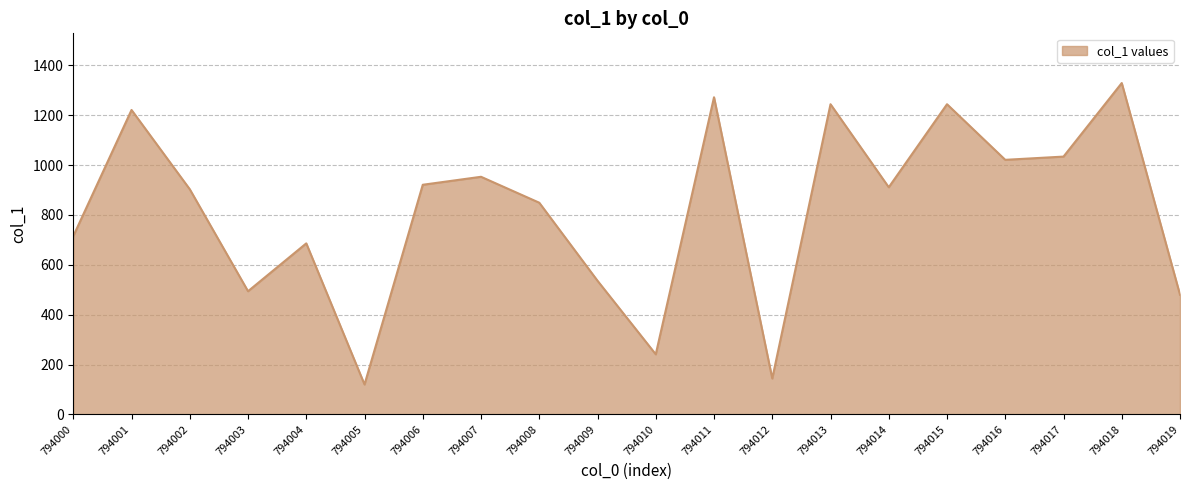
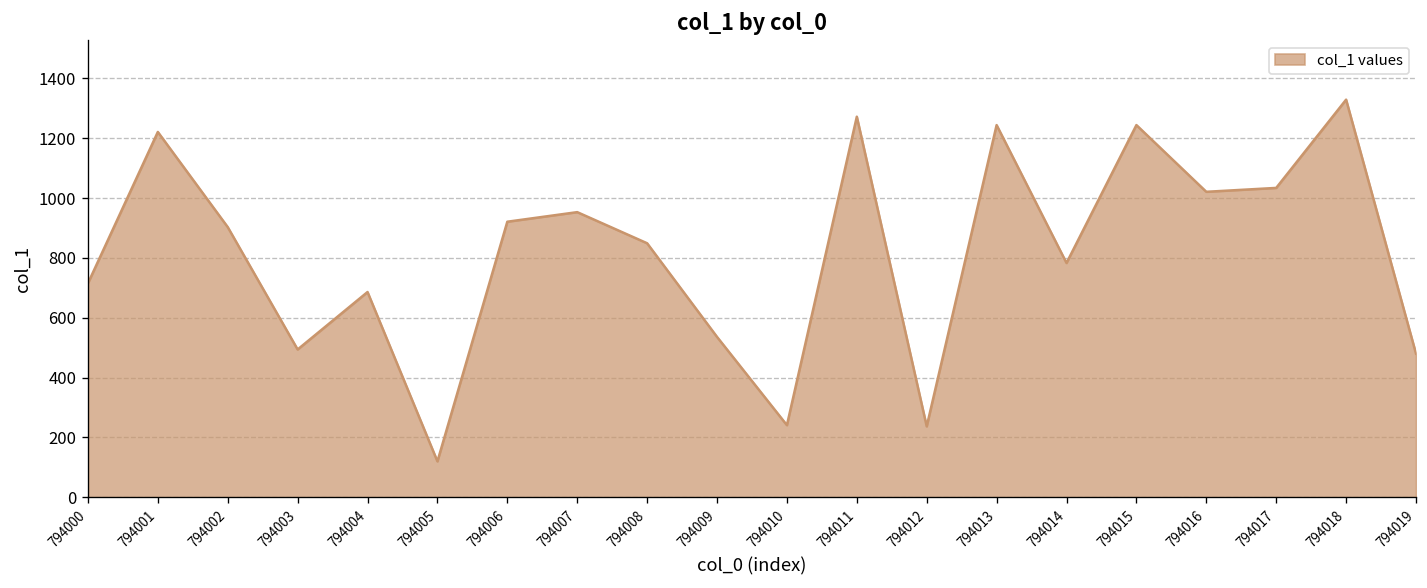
  {
    "794000": 720,
    "794001": 1220,
    "794002": 900,
    "794003": 490,
    "794004": 690,
    "794005": 120,
    "794006": 920,
    "794007": 950,
    "794008": 850,
    "794009": 540,
    "794010": 240,
    "794011": 1270,
-   "794012": 140,
+   "794012": 240,
    "794013": 1240,
-   "794014": 910,
+   "794014": 780,
    "794015": 1240,
    "794016": 1020,
    "794017": 1030,
    "794018": 1330,
    "794019": 480
  }
